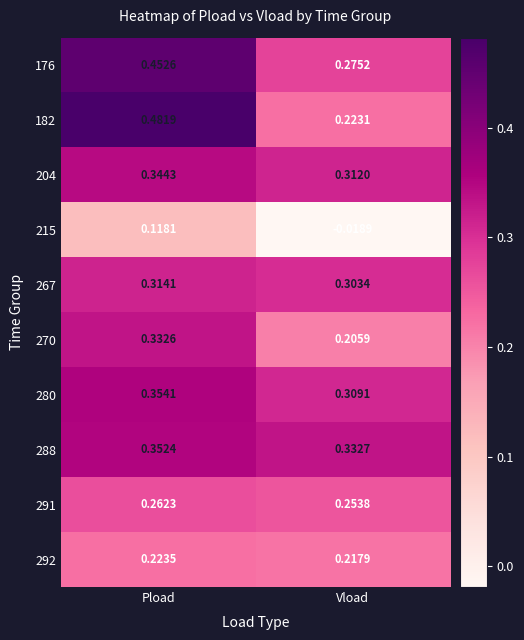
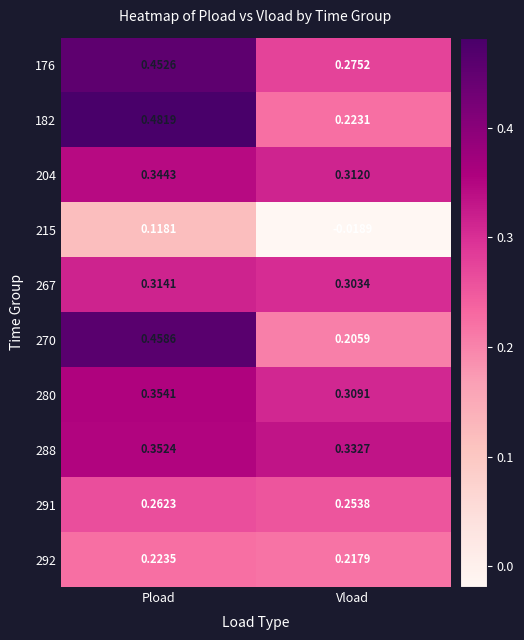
  {
    "176": {
      "Pload": 0.4526,
      "Vload": 0.2752
    },
    "182": {
      "Pload": 0.4819,
      "Vload": 0.2231
    },
    "204": {
      "Pload": 0.3443,
      "Vload": 0.3120
    },
    "215": {
      "Pload": 0.1181
    },
    "267": {
      "Pload": 0.3141,
      "Vload": 0.3034
    },
    "270": {
-     "Pload": 0.3326,
+     "Pload": 0.4586,
      "Vload": 0.2059
    },
    "280": {
      "Pload": 0.3541,
      "Vload": 0.3091
    },
    "288": {
      "Pload": 0.3524,
      "Vload": 0.3327
    },
    "291": {
      "Pload": 0.2623,
      "Vload": 0.2538
    },
    "292": {
      "Pload": 0.2235,
      "Vload": 0.2179
    }
  }
